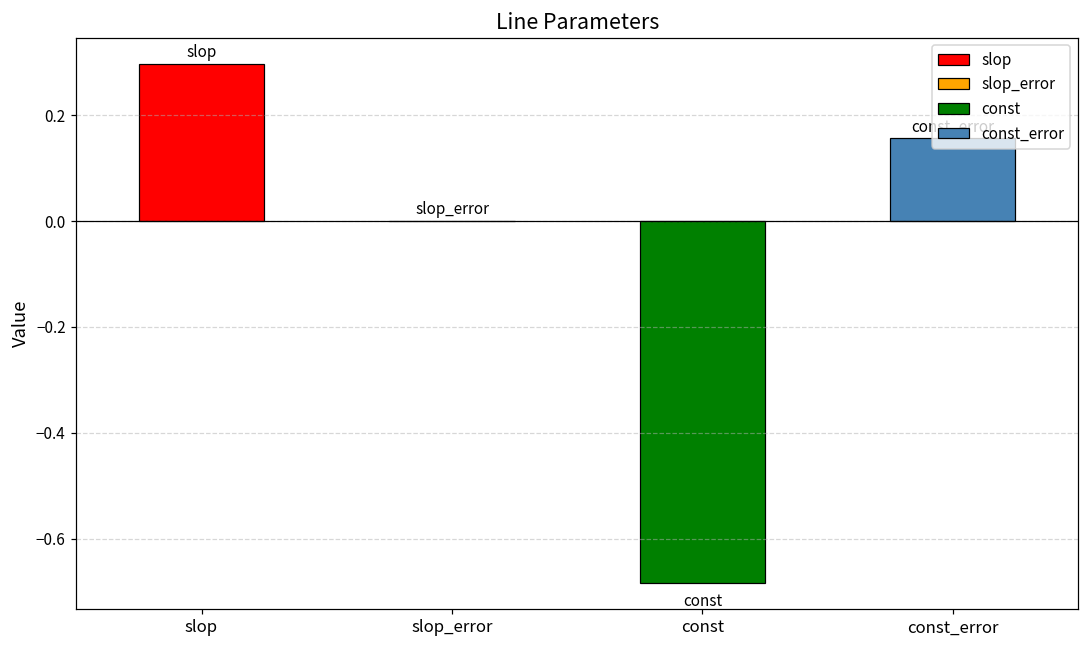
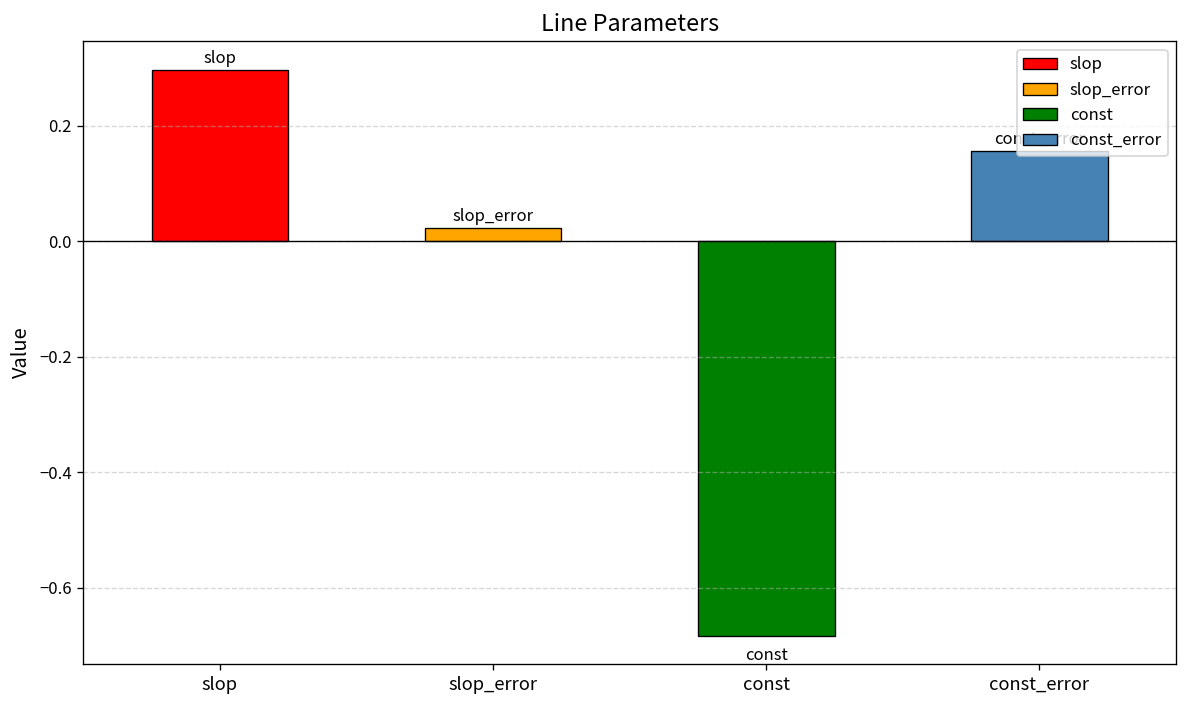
  {
    "slop": 0.30,
-   "slop_error": 0.00,
+   "slop_error": 0.02,
    "const": -0.68
  }
